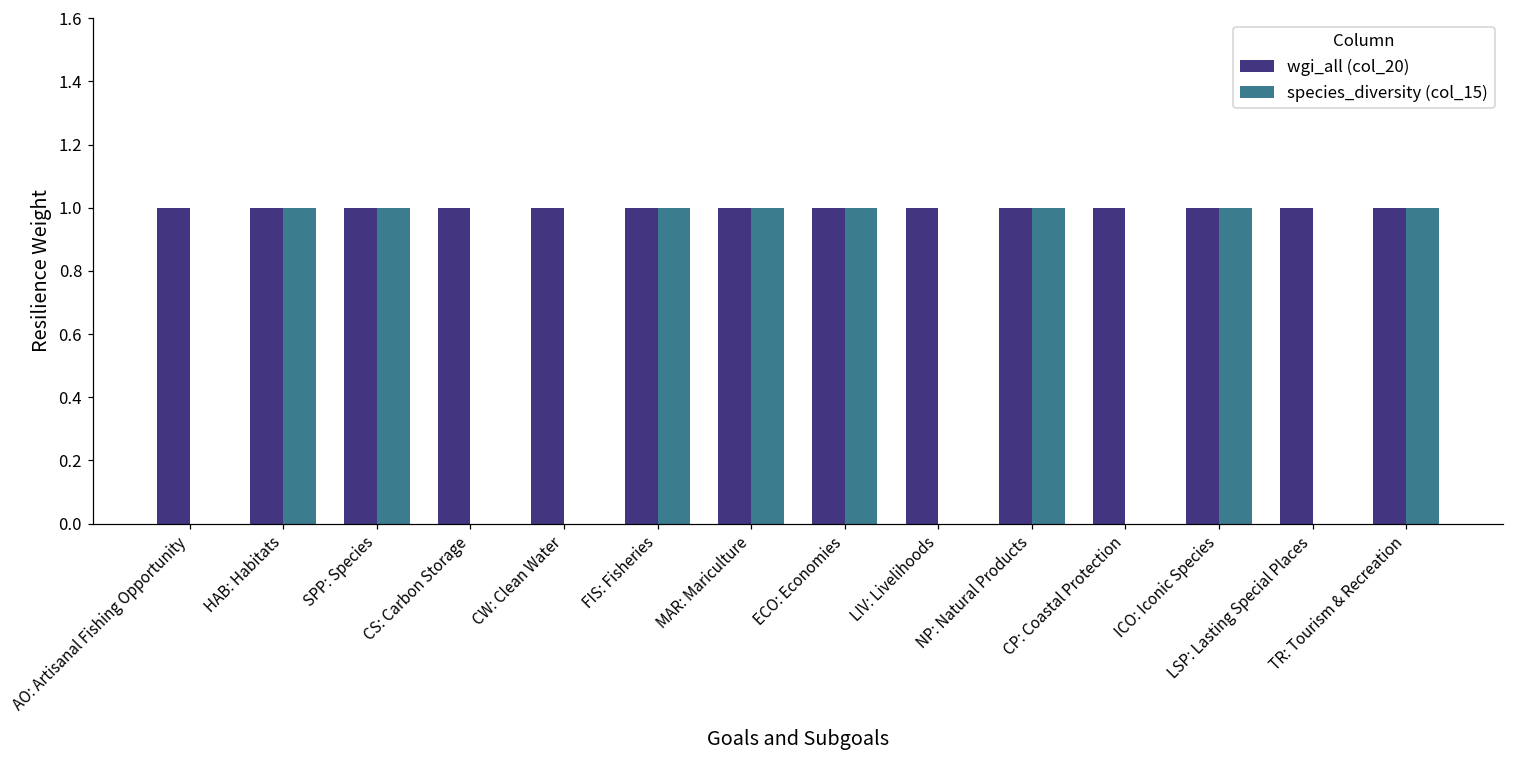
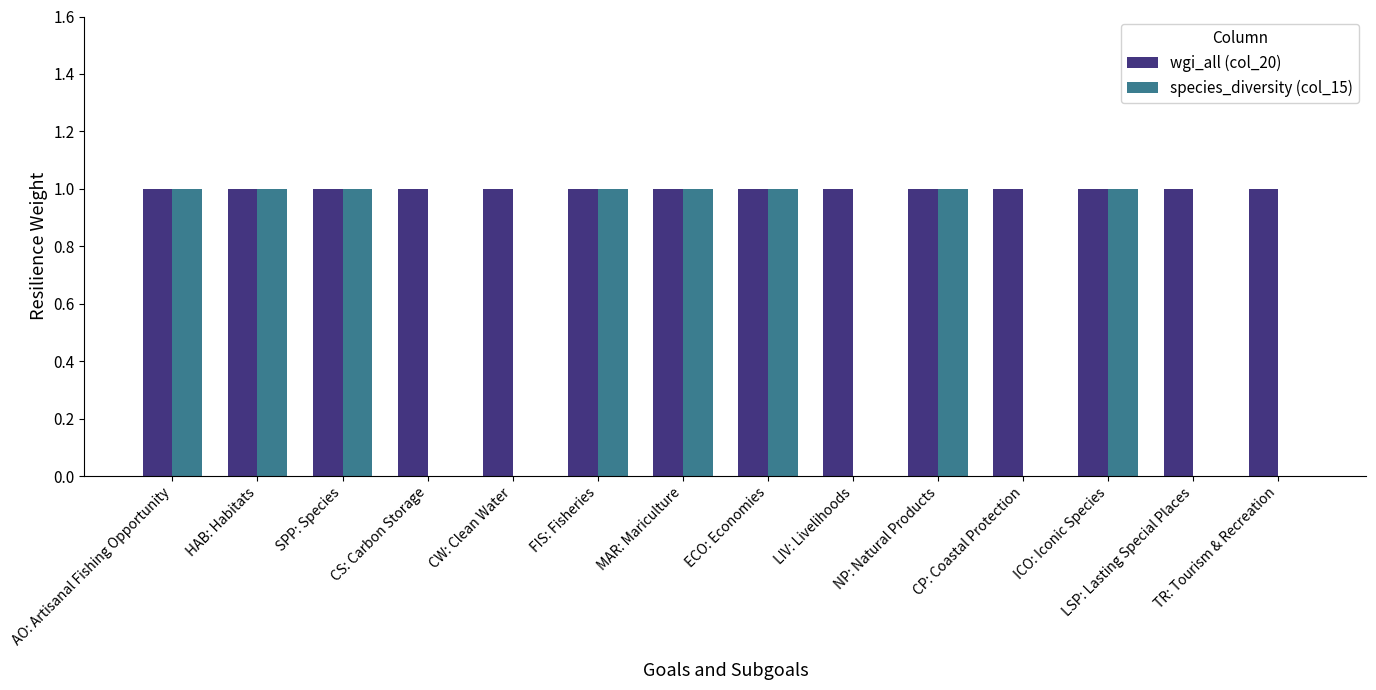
  {
    "wgi_all (col_20)": {
      "AO: Artisanal Fishing Opportunity": 1,
      "HAB: Habitats": 1,
      "SPP: Species": 1,
      "CS: Carbon Storage": 1,
      "CW: Clean Water": 1,
      "FIS: Fisheries": 1,
      "MAR: Mariculture": 1,
      "ECO: Economies": 1,
      "LIV: Livelihoods": 1,
      "NP: Natural Products": 1,
      "CP: Coastal Protection": 1,
      "ICO: Iconic Species": 1,
      "LSP: Lasting Special Places": 1,
      "TR: Tourism & Recreation": 1
    },
    "species_diversity (col_15)": {
-     "AO: Artisanal Fishing Opportunity": 0,
+     "AO: Artisanal Fishing Opportunity": 1,
      "HAB: Habitats": 1,
      "SPP: Species": 1,
      "CS: Carbon Storage": 0,
      "CW: Clean Water": 0,
      "FIS: Fisheries": 1,
      "MAR: Mariculture": 1,
      "ECO: Economies": 1,
      "LIV: Livelihoods": 0,
      "NP: Natural Products": 1,
      "CP: Coastal Protection": 0,
      "ICO: Iconic Species": 1,
      "LSP: Lasting Special Places": 0,
-     "TR: Tourism & Recreation": 1
+     "TR: Tourism & Recreation": 0
    }
  }
